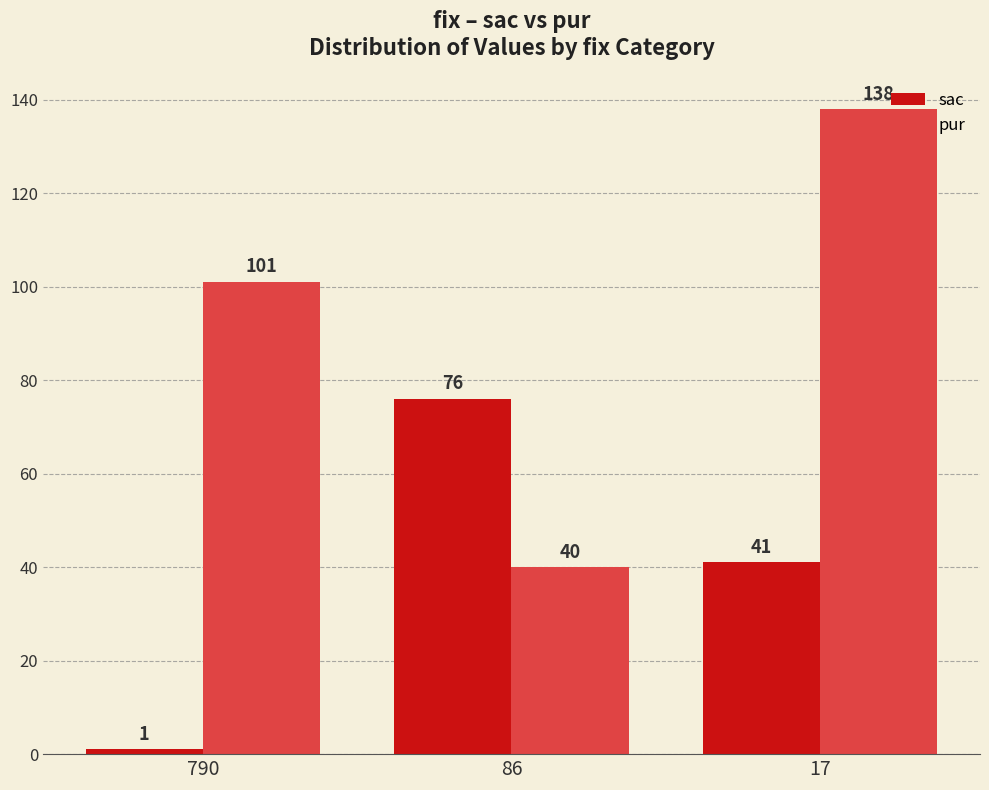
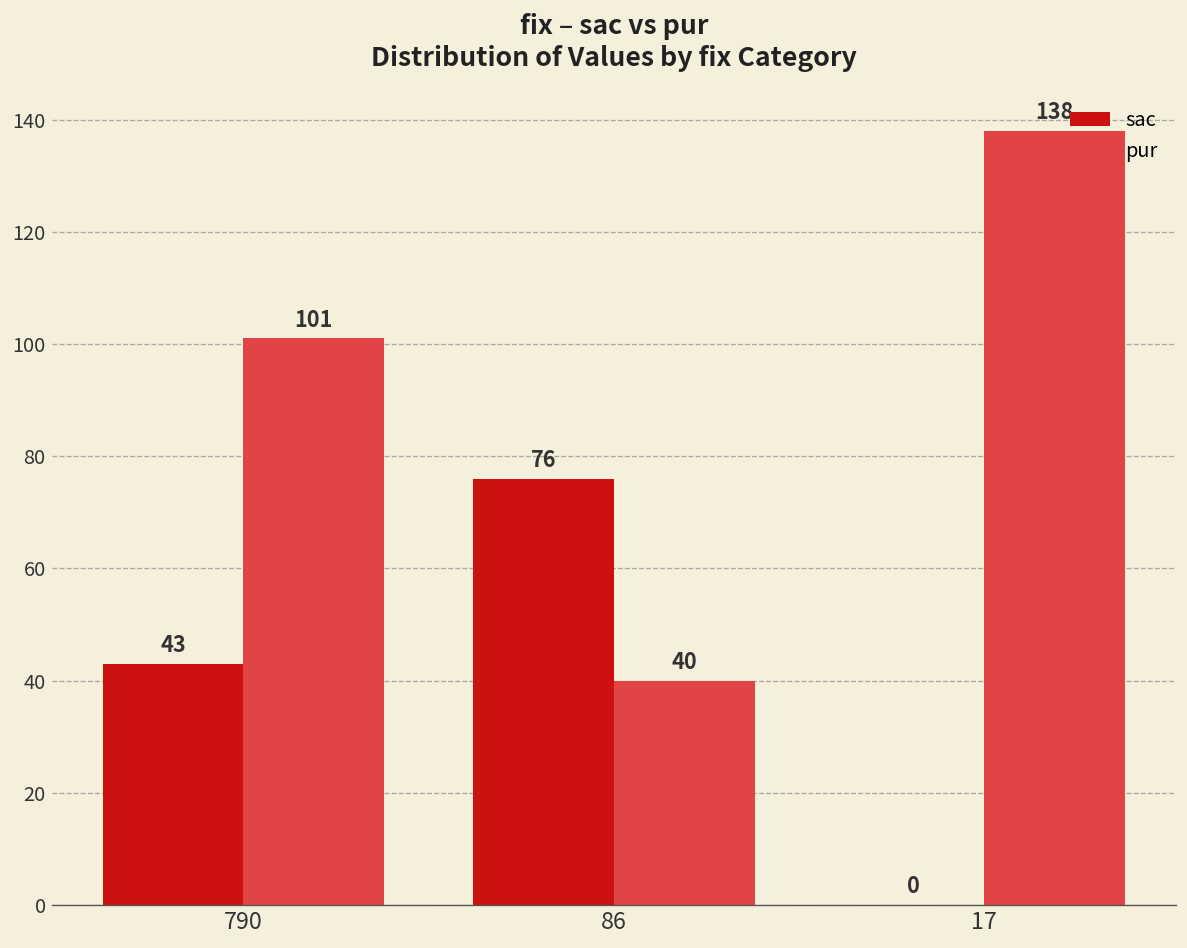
  {
    "sac": {
-     "790": 1,
+     "790": 43,
      "86": 76,
-     "17": 41
+     "17": 0
    },
    "pur": {
      "790": 101,
      "86": 40,
      "17": 138
    }
  }
